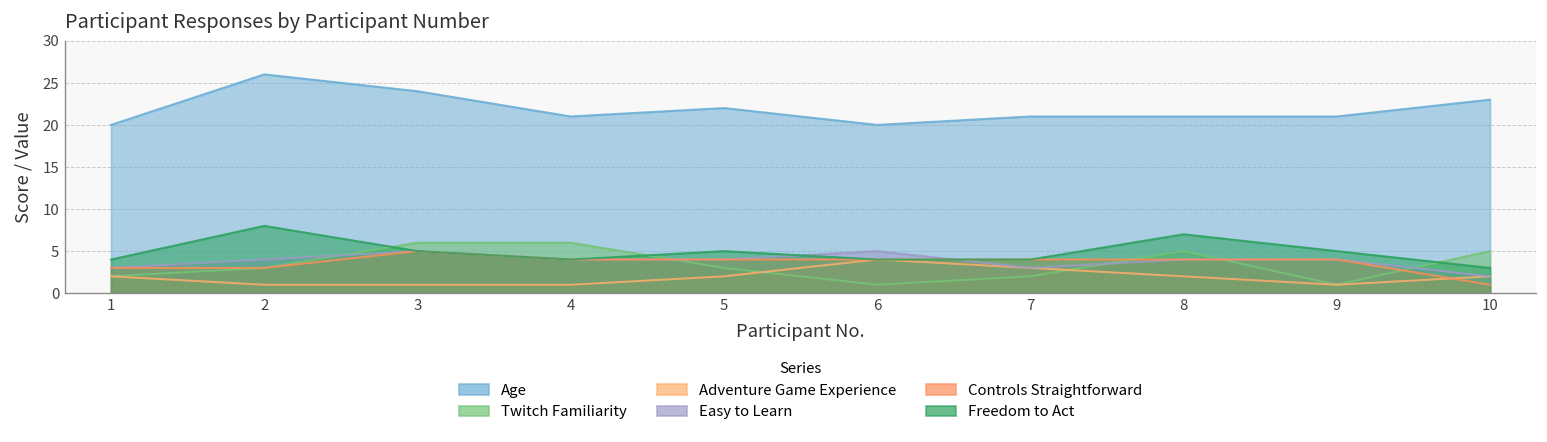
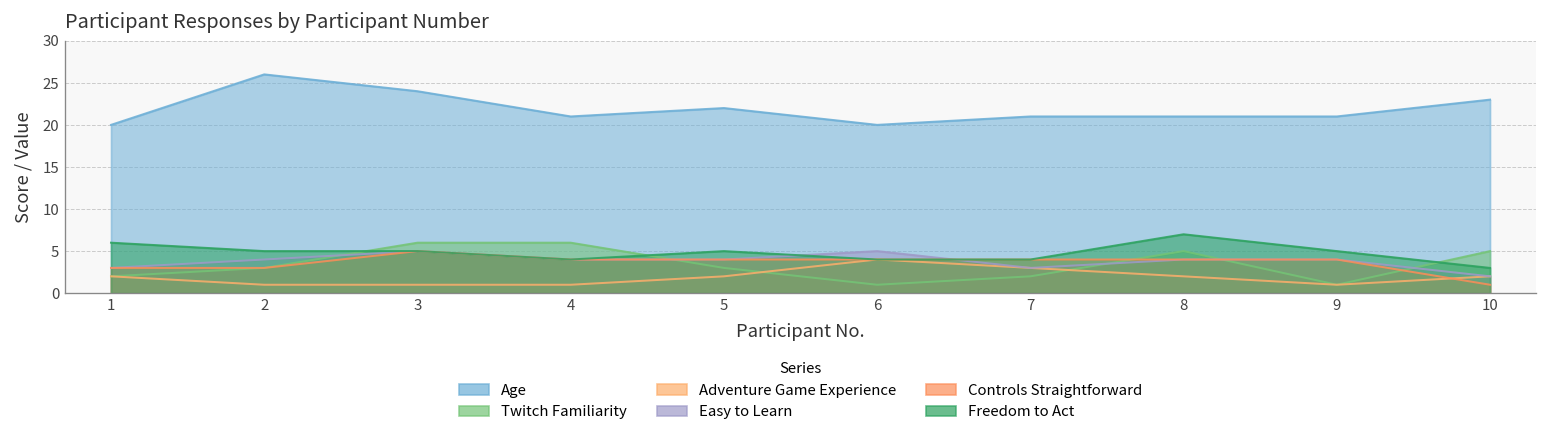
  {
    "Twitch Familiarity": {
      "3": 6,
      "4": 6,
      "5": 3,
      "6": 1,
      "7": 2,
      "8": 5,
      "10": 5
    },
    "Freedom to Act": {
-     "1": 4,
-     "2": 8,
+     "1": 6,
+     "2": 5,
      "5": 5,
      "8": 7,
      "9": 5,
      "10": 3
    }
  }
